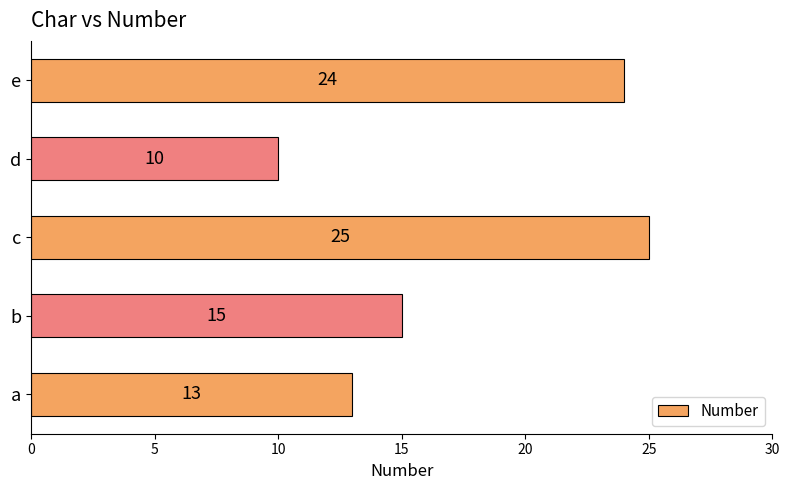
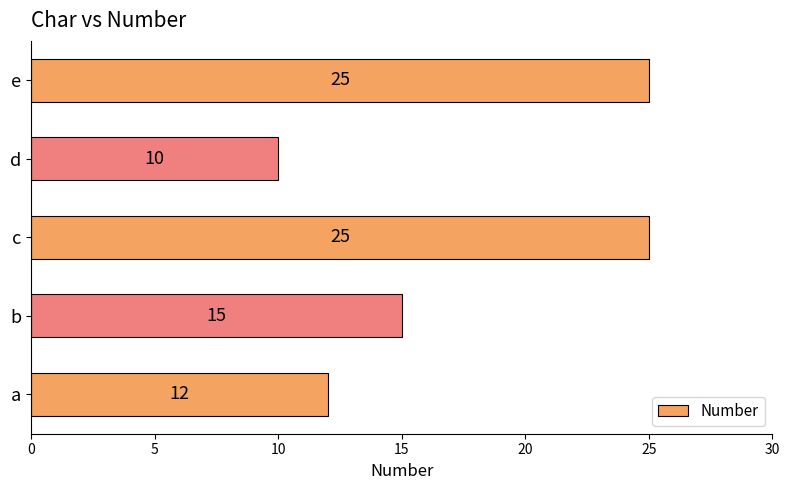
  {
-   "e": 24,
+   "e": 25,
    "d": 10,
    "c": 25,
    "b": 15,
-   "a": 13
+   "a": 12
  }
